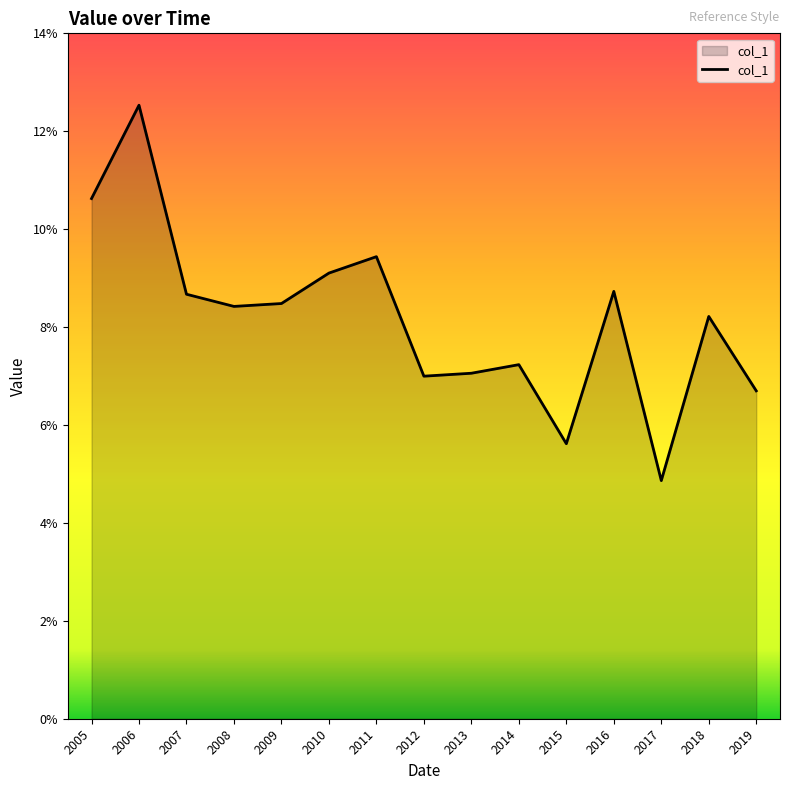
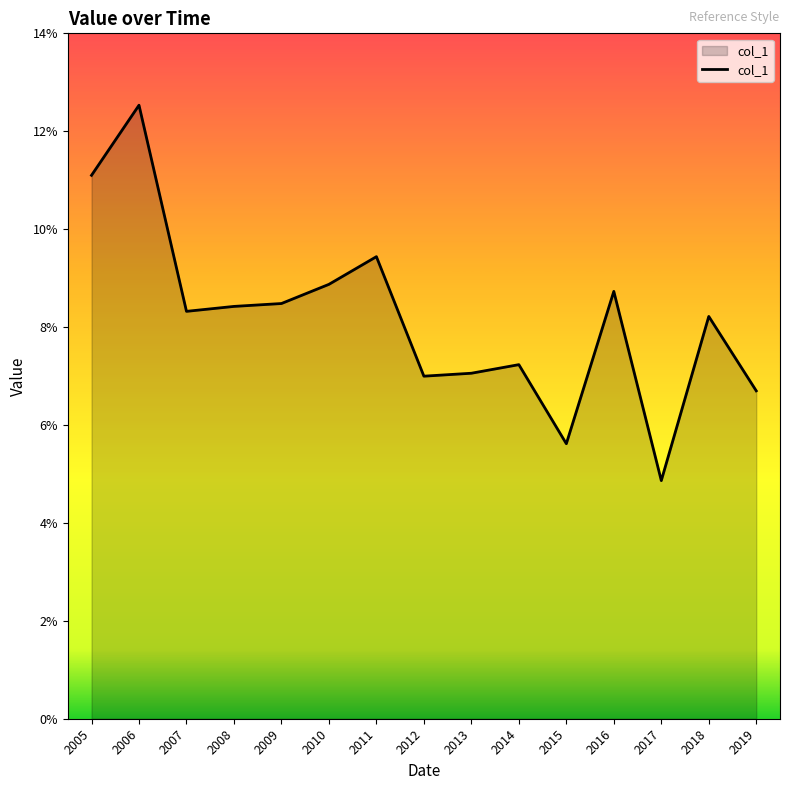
  {
-   "2005": "10.6%",
+   "2005": "11.1%",
    "2006": "12.5%",
-   "2007": "8.7%",
+   "2007": "8.3%",
    "2008": "8.4%",
    "2009": "8.5%",
-   "2010": "9.1%",
+   "2010": "8.9%",
    "2011": "9.4%",
    "2012": "7.0%",
    "2013": "7.1%",
    "2014": "7.2%",
    "2015": "5.6%",
    "2016": "8.7%",
    "2017": "4.9%",
    "2018": "8.2%",
    "2019": "6.7%"
  }
